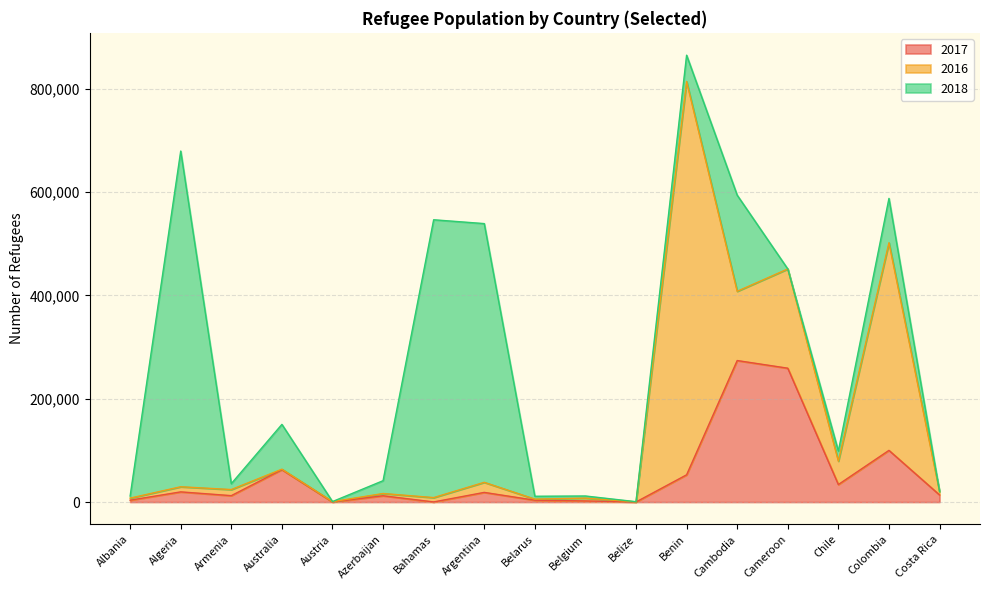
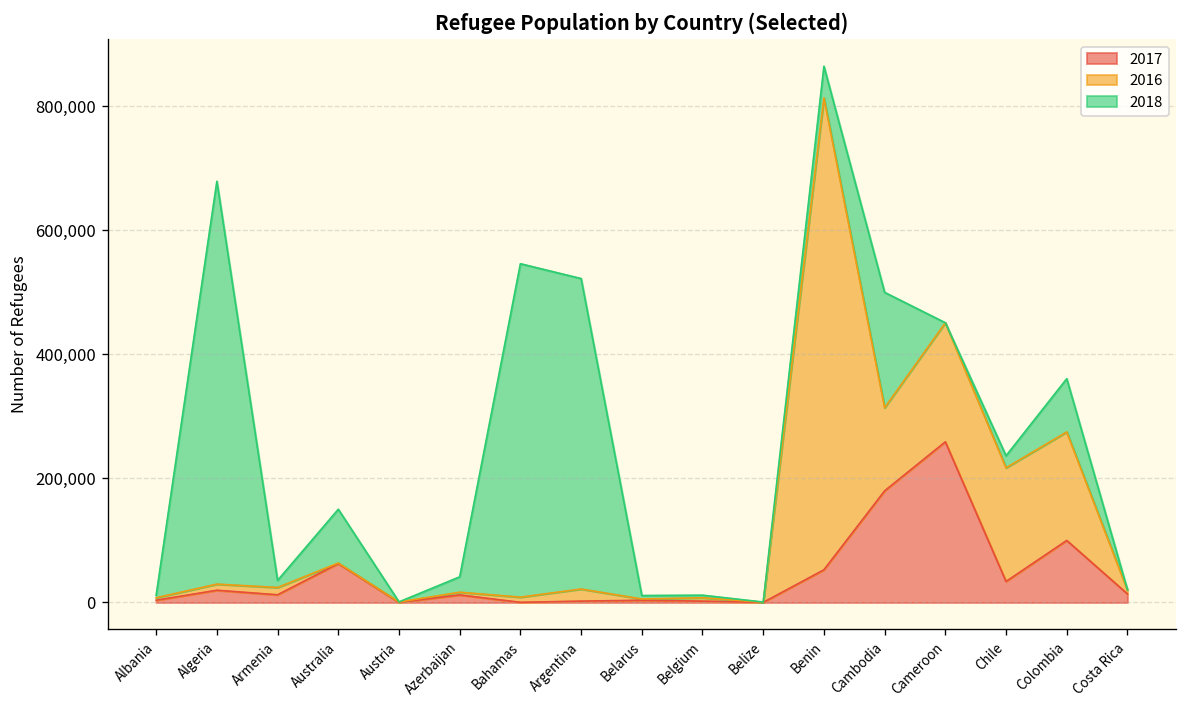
  {
    "2017": {
      "Algeria": "20,000",
      "Armenia": "10,000",
      "Bahamas": "0",
-     "Argentina": "20,000",
+     "Argentina": "0",
      "Belgium": "0",
      "Benin": "50,000",
-     "Cambodia": "270,000",
+     "Cambodia": "180,000",
      "Cameroon": "260,000",
      "Chile": "30,000",
      "Colombia": "100,000",
      "Costa Rica": "10,000"
    },
    "2016": {
      "Algeria": "10,000",
      "Armenia": "10,000",
      "Bahamas": "10,000",
      "Argentina": "20,000",
      "Benin": "760,000",
      "Cambodia": "130,000",
-     "Chile": "50,000",
-     "Colombia": "400,000"
+     "Chile": "180,000",
+     "Colombia": "180,000"
    },
    "2018": {
      "Algeria": "650,000",
      "Armenia": "10,000",
      "Australia": "90,000",
      "Azerbaijan": "20,000",
      "Bahamas": "540,000",
      "Argentina": "500,000",
      "Belarus": "10,000",
      "Benin": "50,000",
      "Cambodia": "190,000",
      "Chile": "20,000",
      "Colombia": "90,000"
    }
  }
